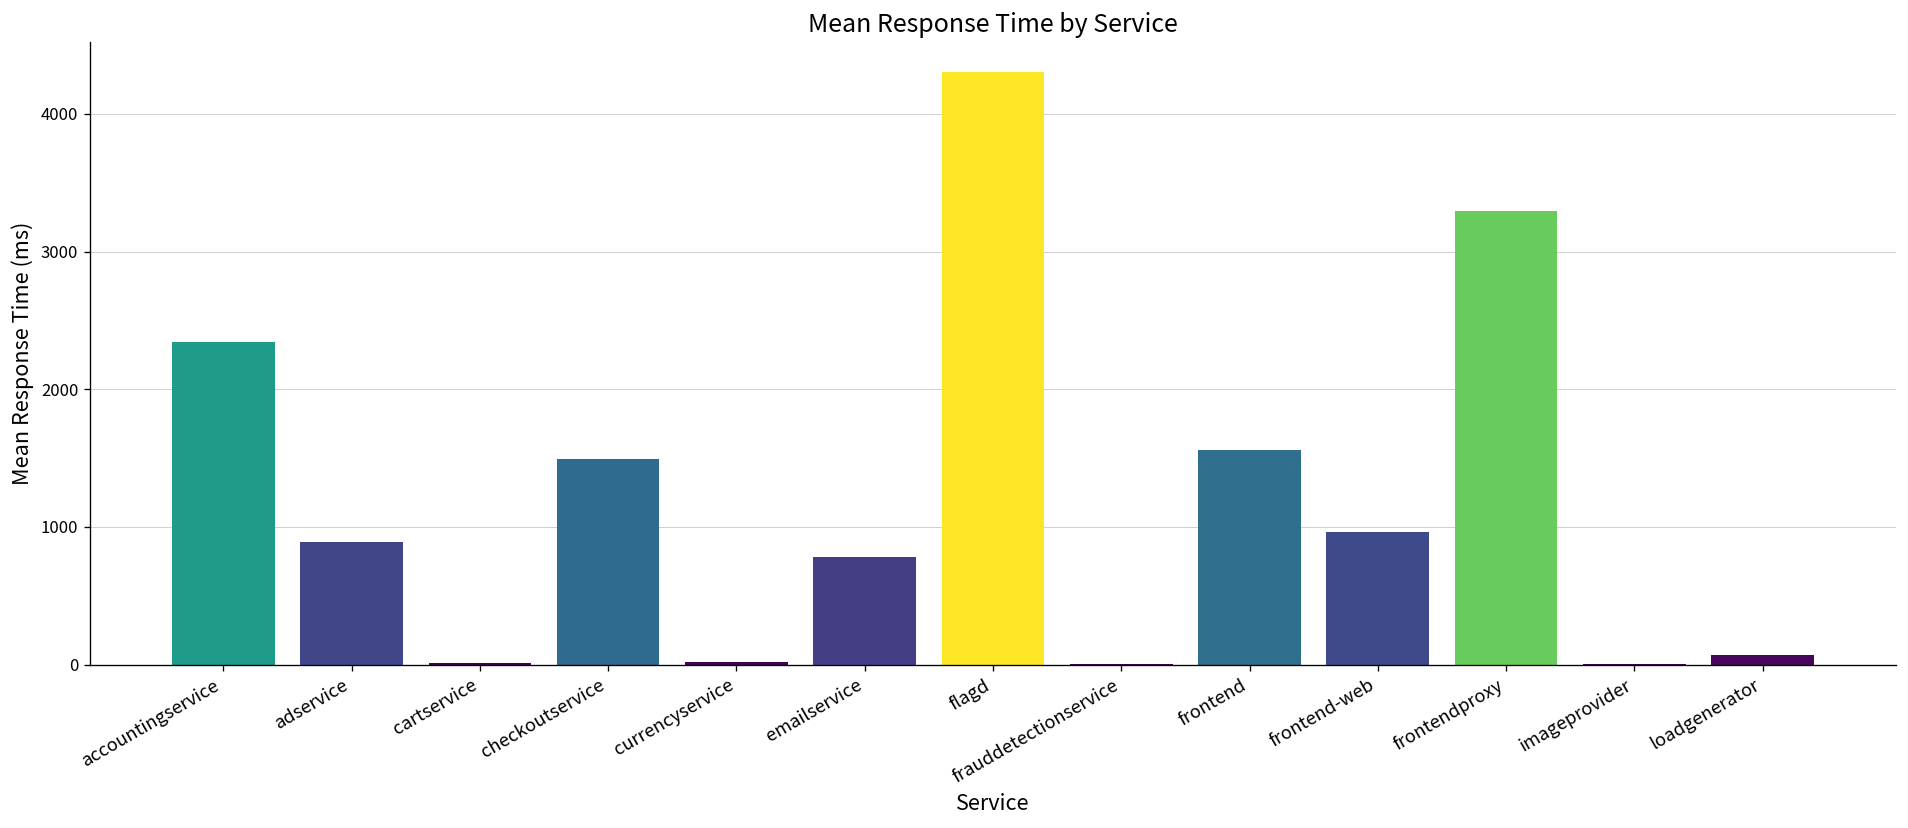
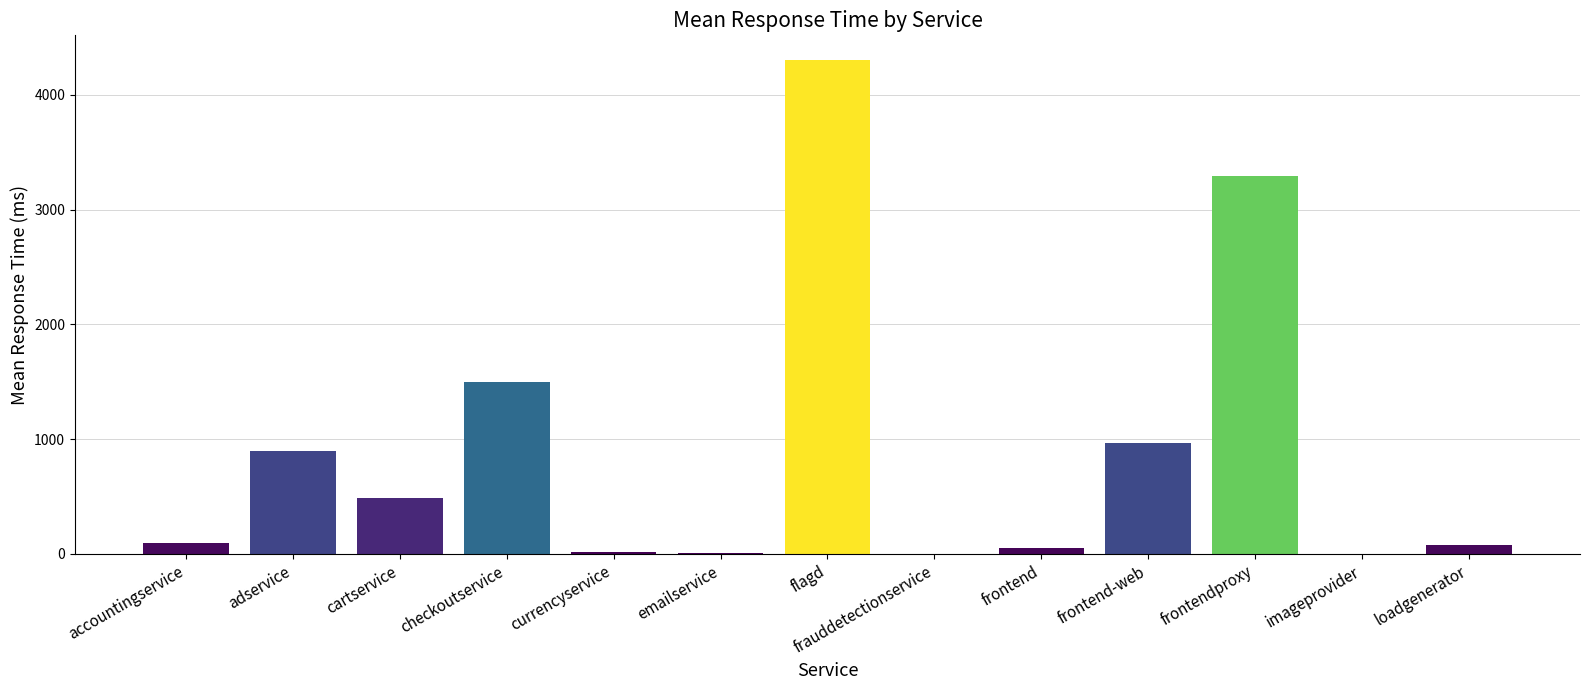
  {
-   "accountingservice": 2350,
+   "accountingservice": 100,
    "adservice": 890,
-   "cartservice": 10,
+   "cartservice": 490,
    "checkoutservice": 1500,
-   "emailservice": 780,
+   "emailservice": 10,
    "flagd": 4300,
-   "frontend": 1560,
+   "frontend": 50,
    "frontend-web": 960,
    "frontendproxy": 3300,
    "loadgenerator": 70
  }
